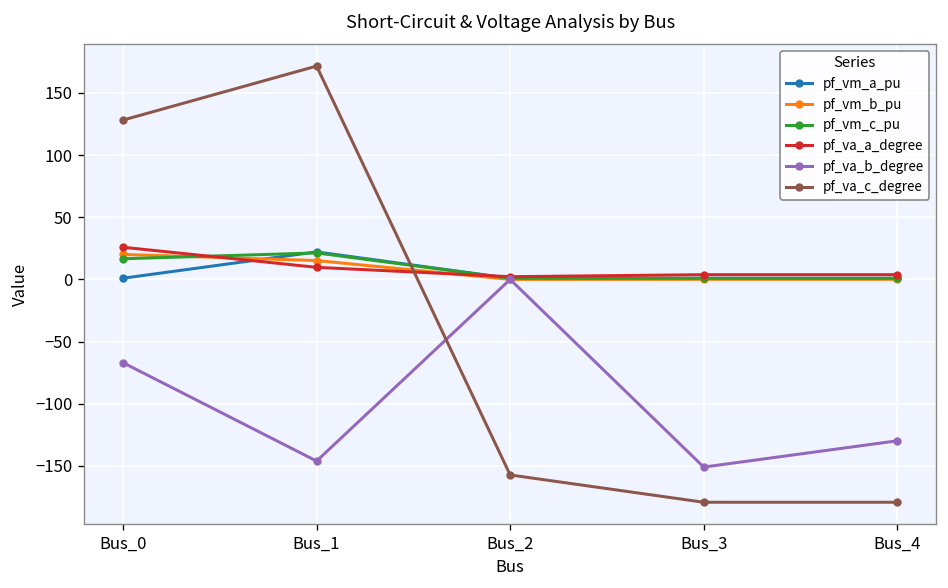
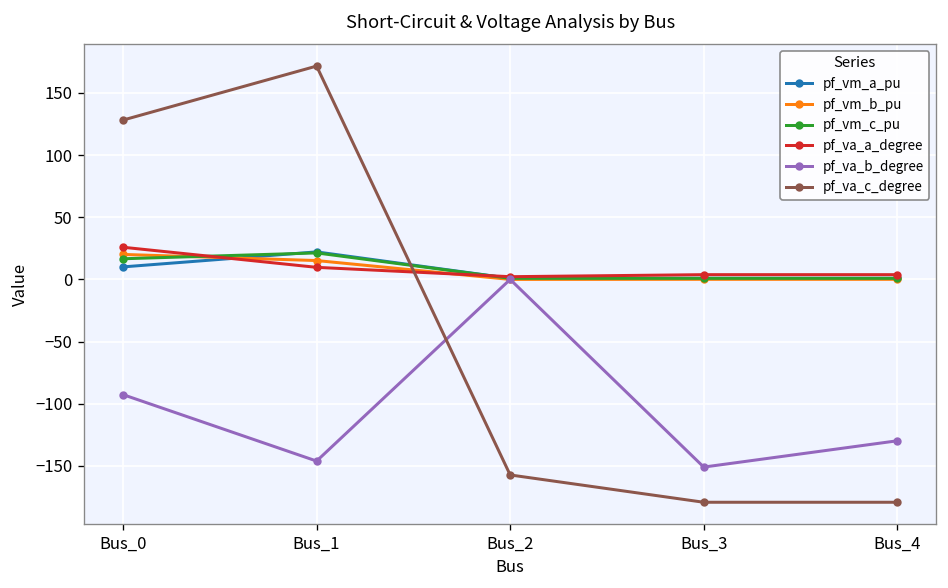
  {
    "pf_vm_a_pu": {
-     "Bus_0": 1
+     "Bus_0": 10
    },
    "pf_vm_b_pu": {
      "Bus_0": 20,
      "Bus_1": 15
    },
    "pf_vm_c_pu": {
      "Bus_0": 17
    },
    "pf_va_a_degree": {
      "Bus_0": 26,
      "Bus_1": 10,
      "Bus_3": 4,
      "Bus_4": 4
    },
    "pf_va_b_degree": {
-     "Bus_0": -67,
+     "Bus_0": -93,
      "Bus_1": -146,
      "Bus_3": -151,
      "Bus_4": -130
    },
    "pf_va_c_degree": {
      "Bus_0": 128,
      "Bus_1": 172,
      "Bus_2": -157,
      "Bus_3": -179,
      "Bus_4": -179
    }
  }
